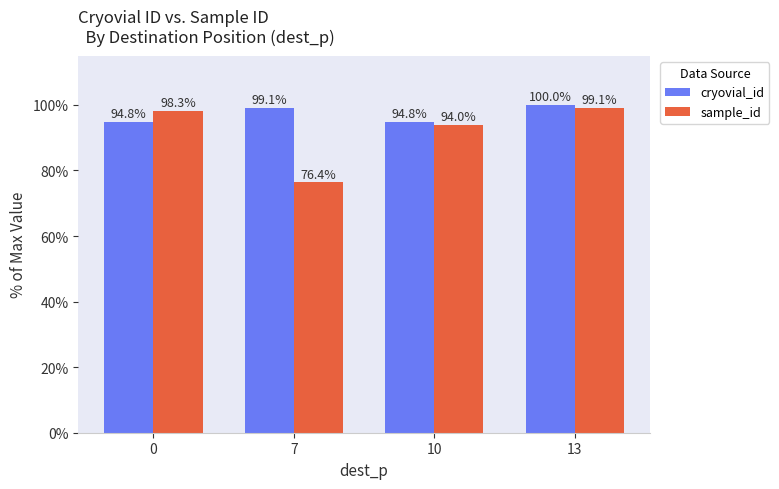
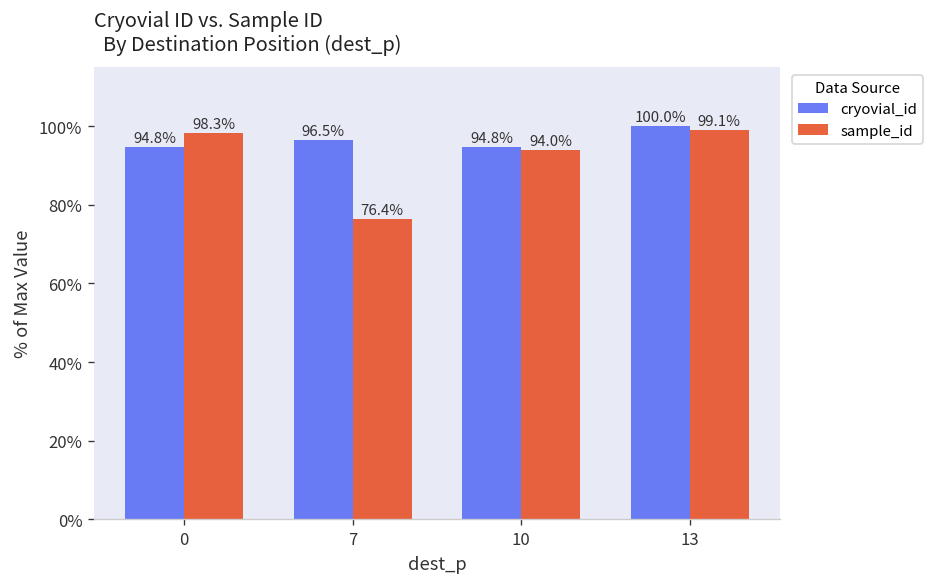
  {
    "cryovial_id": {
      "0": "94.8%",
-     "7": "99.1%",
+     "7": "96.5%",
      "10": "94.8%",
      "13": "100.0%"
    },
    "sample_id": {
      "0": "98.3%",
      "7": "76.4%",
      "10": "94.0%",
      "13": "99.1%"
    }
  }
